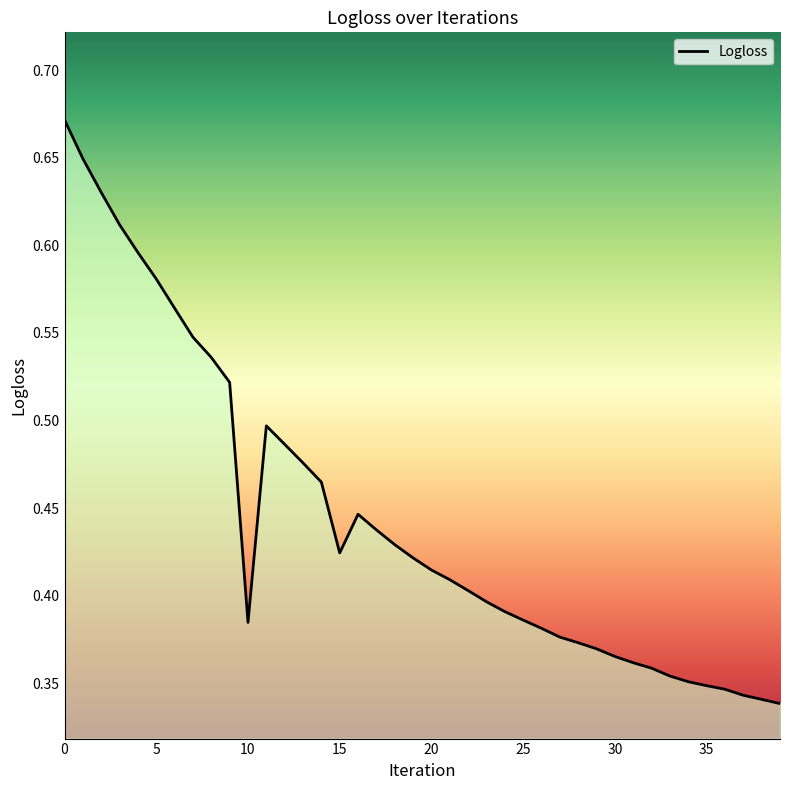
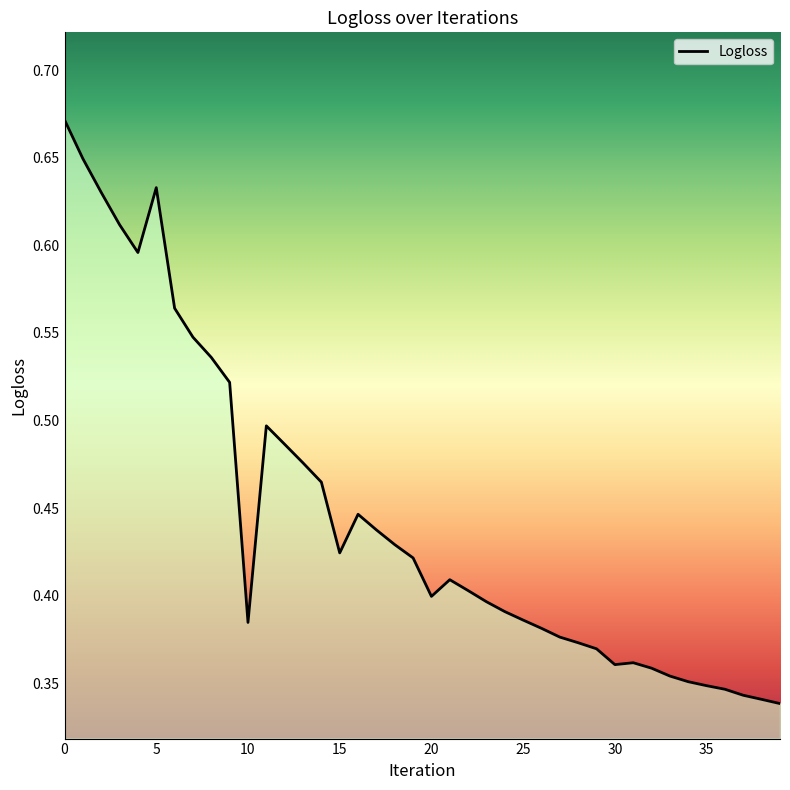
  {
    "0": 0.672,
-   "5": 0.581,
+   "5": 0.633,
    "10": 0.385,
    "15": 0.424,
-   "20": 0.415,
+   "20": 0.400,
    "25": 0.386,
-   "30": 0.365,
+   "30": 0.361,
    "35": 0.349
  }
